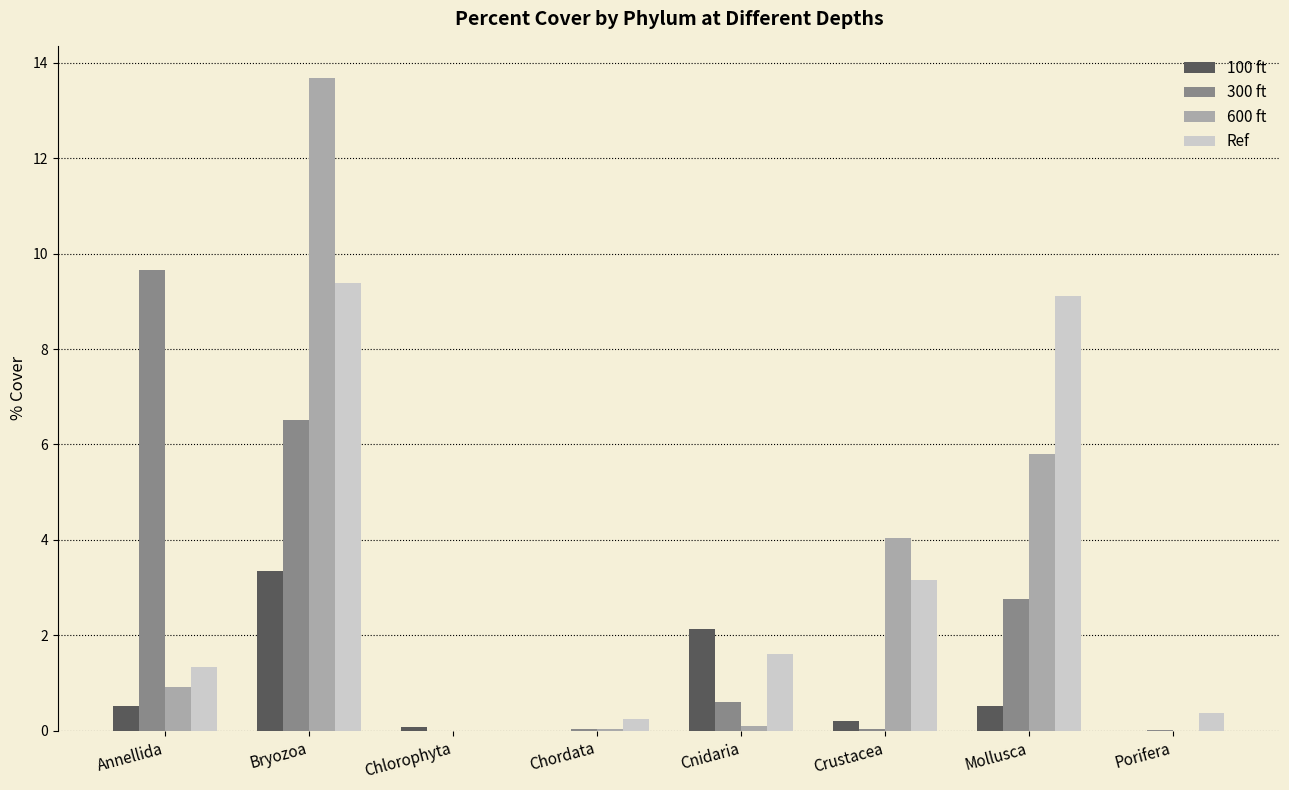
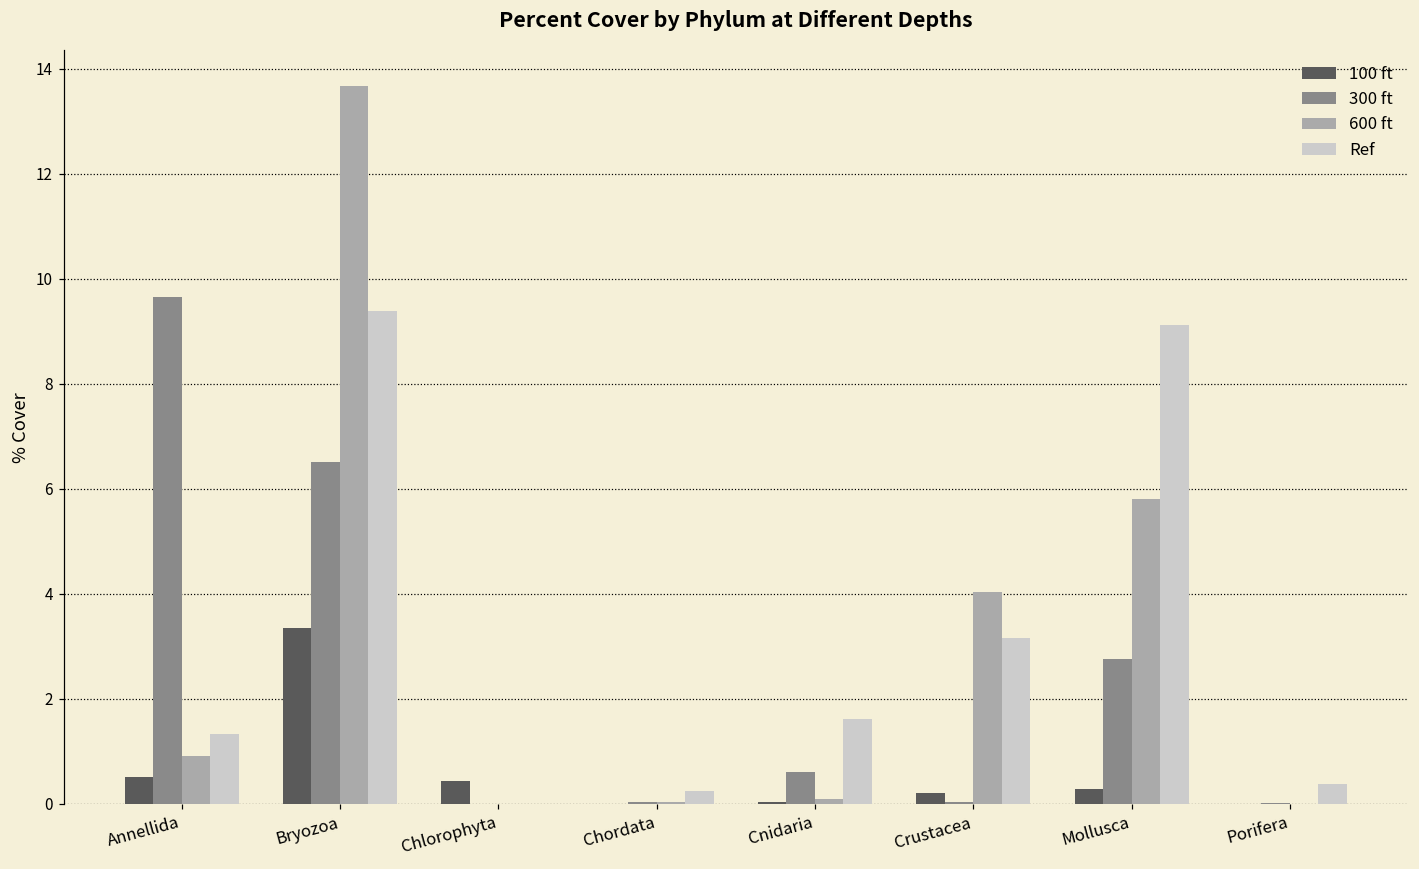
  {
    "100 ft": {
      "Annellida": 0.5,
      "Bryozoa": 3.4,
-     "Chlorophyta": 0.1,
+     "Chlorophyta": 0.4,
      "Chordata": 0.0,
-     "Cnidaria": 2.1,
+     "Cnidaria": 0.0,
      "Crustacea": 0.2,
-     "Mollusca": 0.5,
+     "Mollusca": 0.3,
      "Porifera": 0.0
    }
  }
